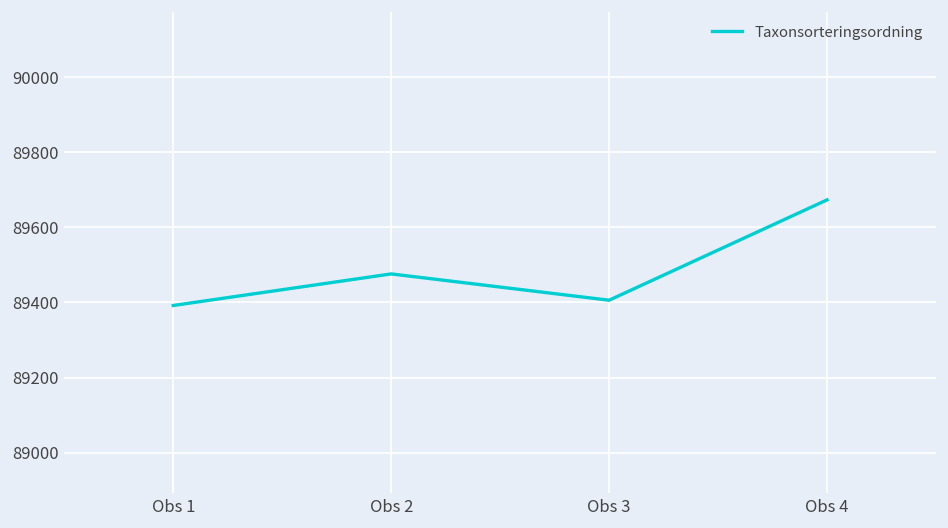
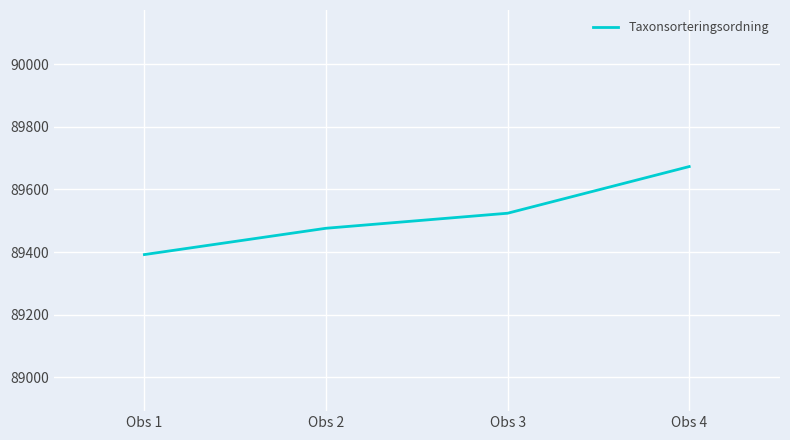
  {
    "Obs 1": 89390,
    "Obs 2": 89480,
-   "Obs 3": 89410,
+   "Obs 3": 89520,
    "Obs 4": 89670
  }
